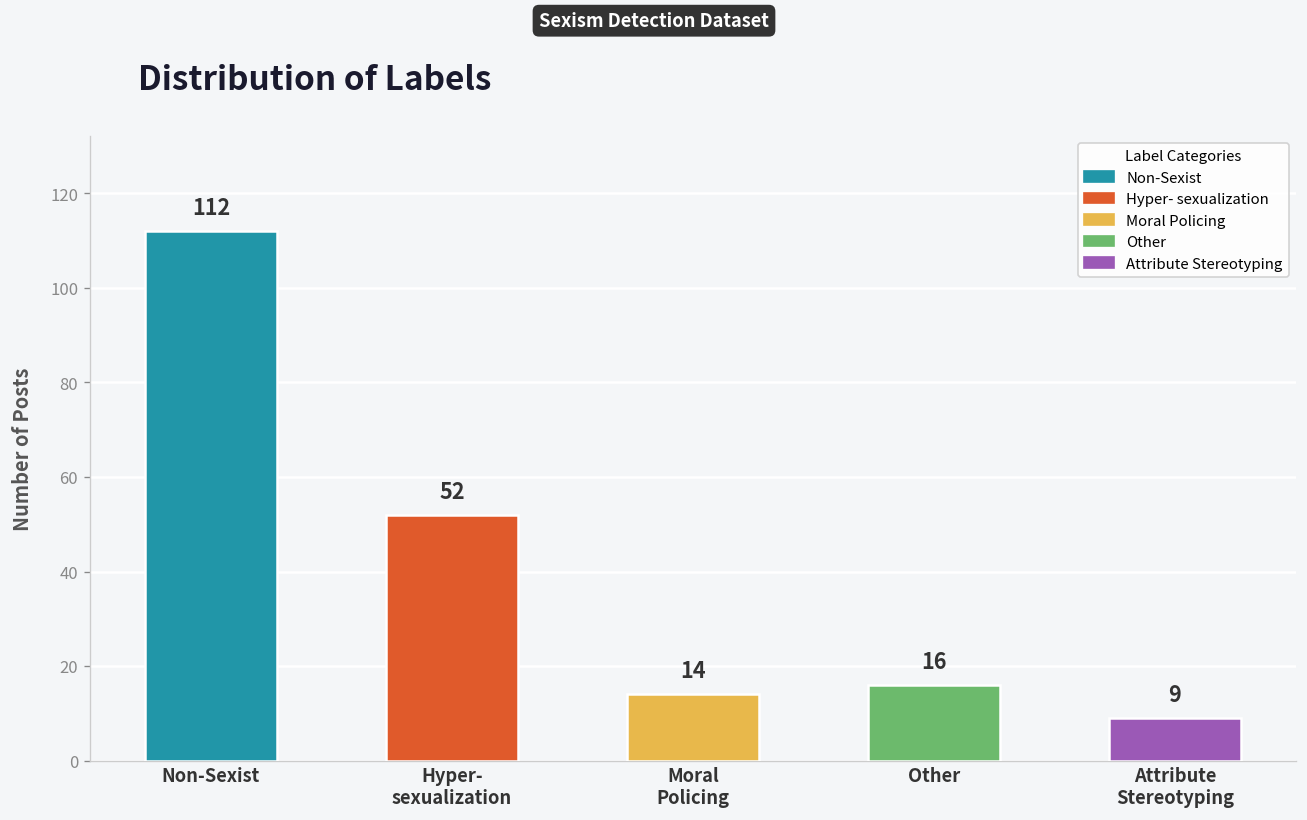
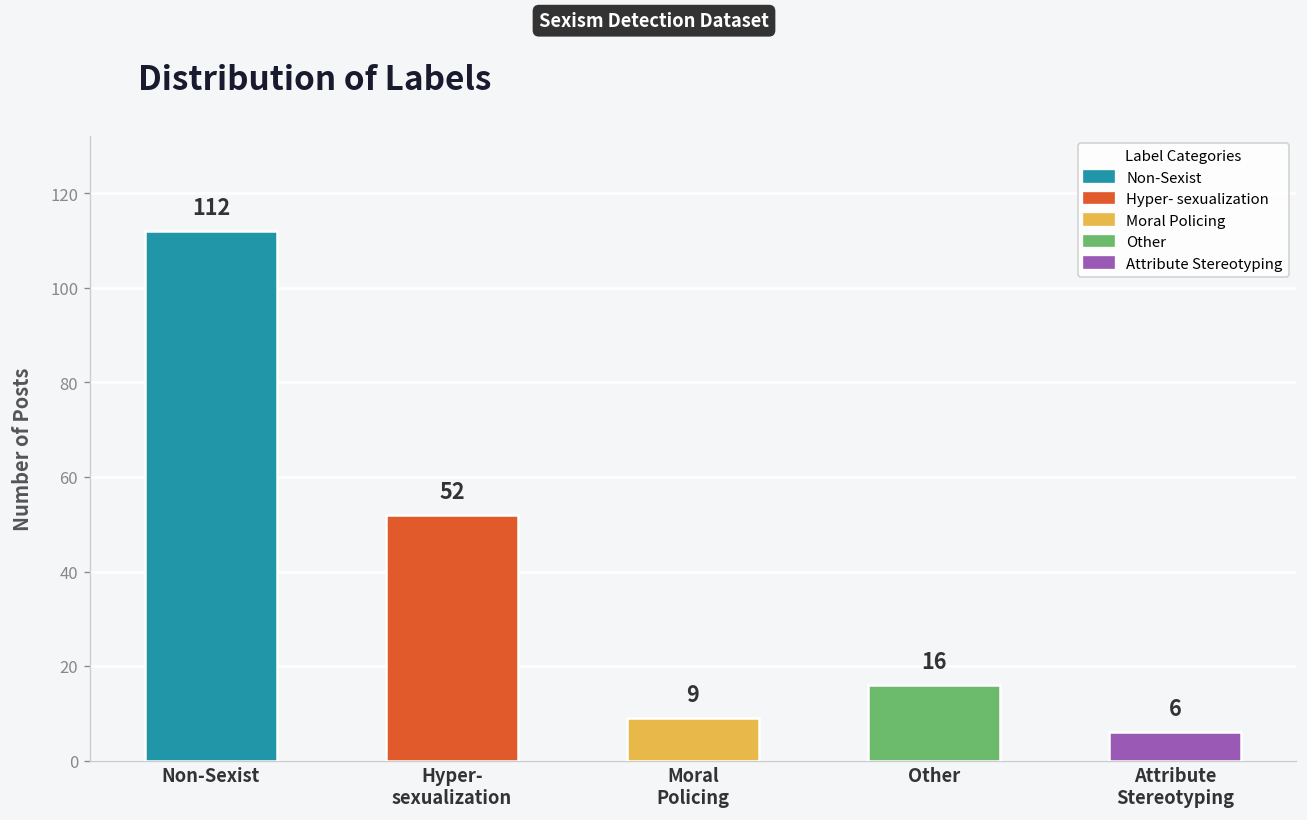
  {
    "Non-Sexist": 112,
    "Hyper- sexualization": 52,
-   "Moral Policing": 14,
+   "Moral Policing": 9,
    "Other": 16,
-   "Attribute Stereotyping": 9
+   "Attribute Stereotyping": 6
  }
